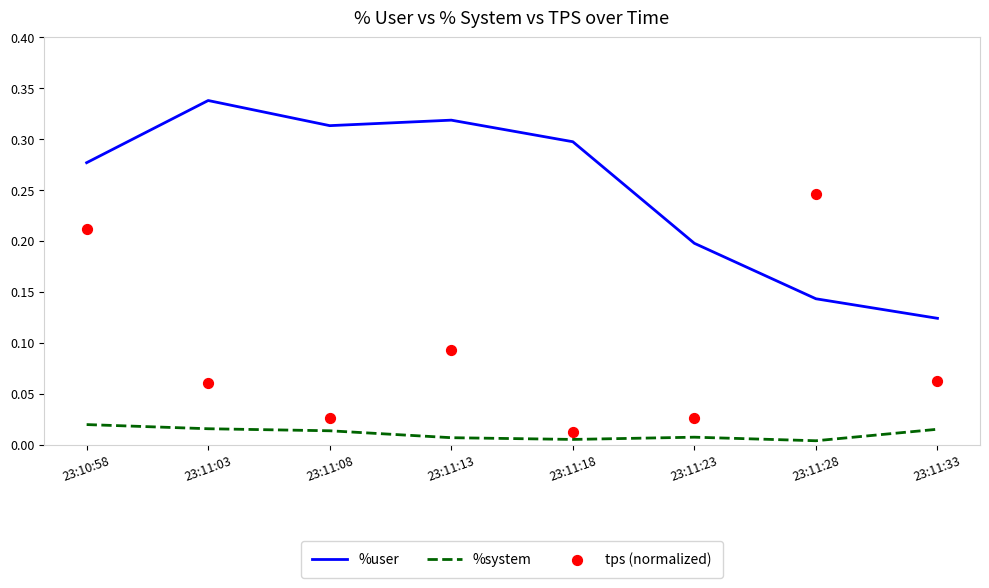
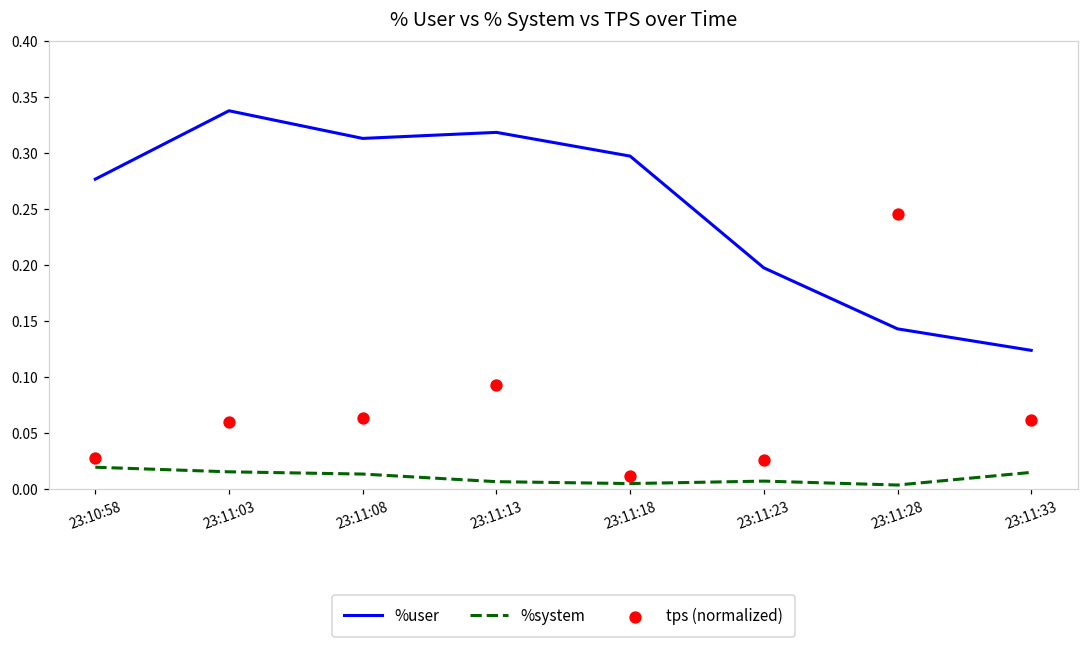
  {
    "tps (normalized)": {
-     "23:10:58": 0.212,
-     "23:11:08": 0.026
+     "23:10:58": 0.028,
+     "23:11:08": 0.064
    },
    "%user": {
      "23:10:58": 0.277,
      "23:11:03": 0.338,
      "23:11:08": 0.313,
      "23:11:13": 0.319,
      "23:11:18": 0.298,
      "23:11:23": 0.198,
      "23:11:28": 0.143,
      "23:11:33": 0.124
    },
    "%system": {
      "23:10:58": 0.020,
      "23:11:03": 0.016,
      "23:11:08": 0.014,
      "23:11:13": 0.007,
      "23:11:18": 0.005,
      "23:11:23": 0.007,
      "23:11:28": 0.004,
      "23:11:33": 0.015
    }
  }
